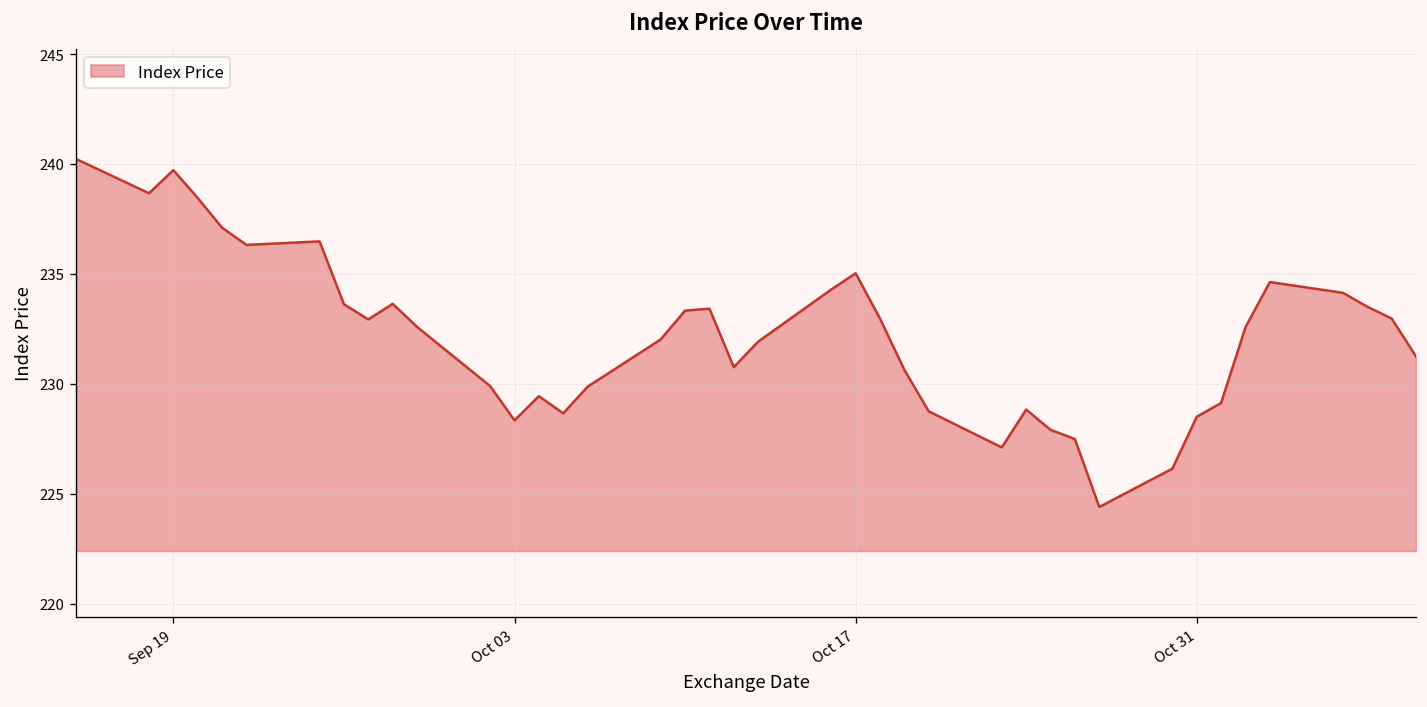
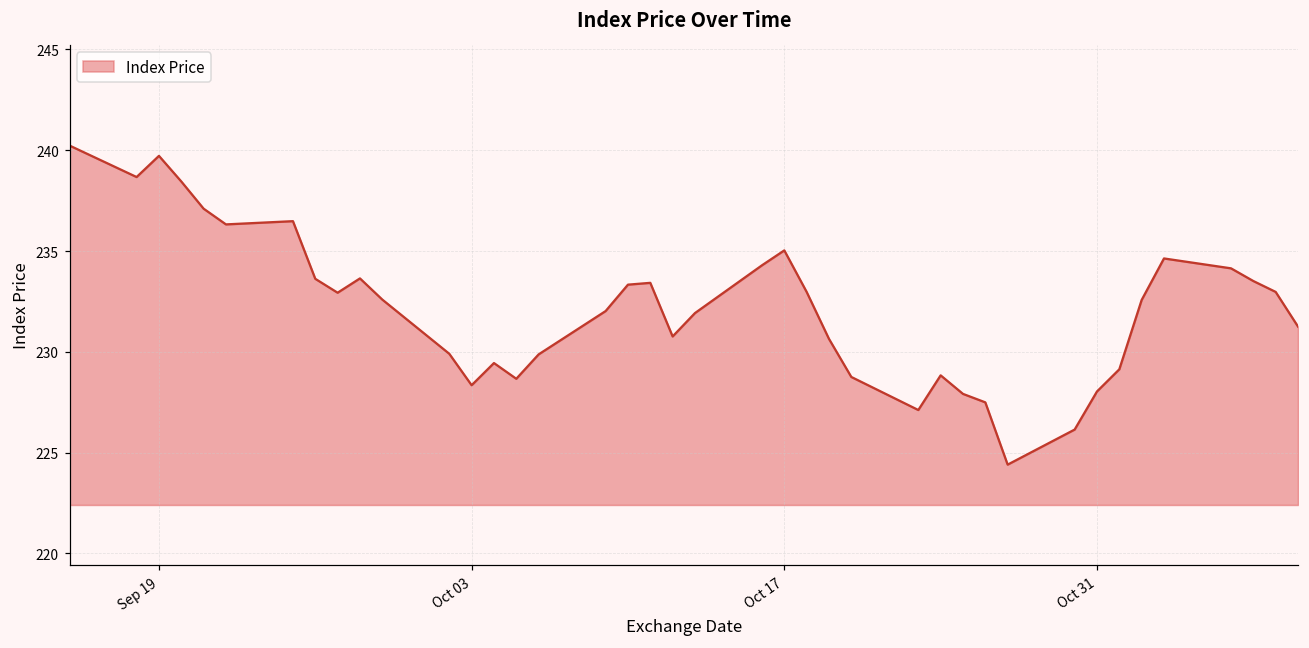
  {
    "Sep 19": 239.7,
    "Oct 03": 228.3,
    "Oct 17": 235.0,
-   "Oct 31": 228.5
+   "Oct 31": 228.0
  }
